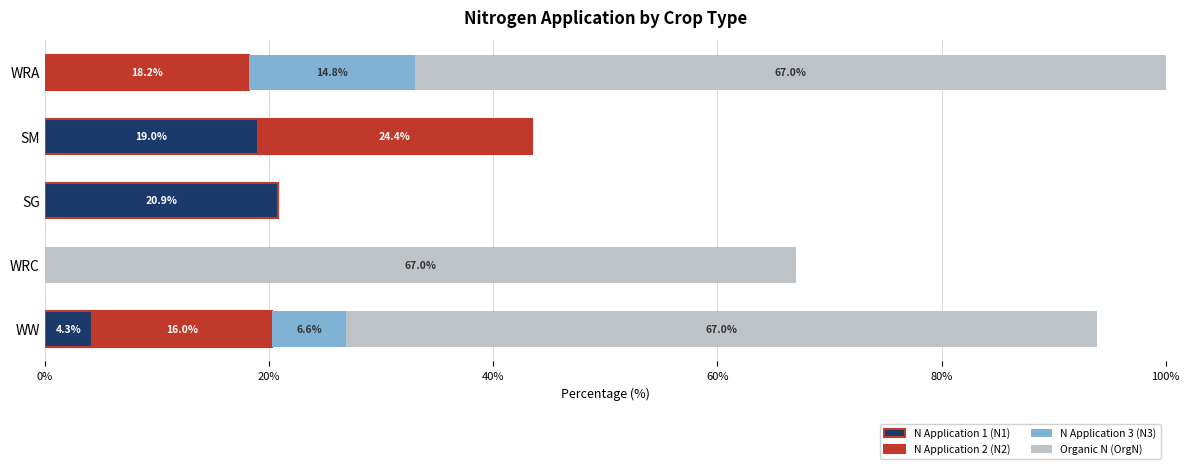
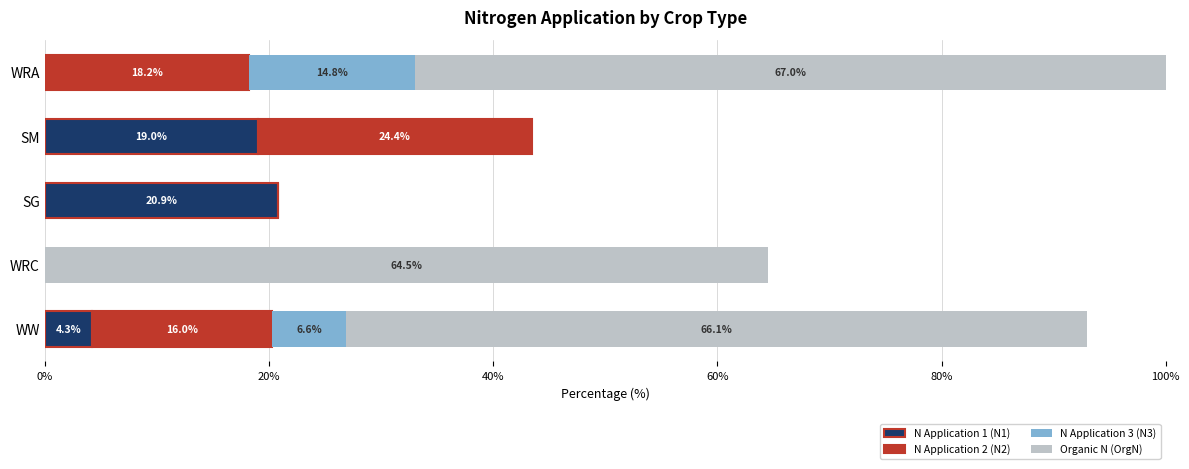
  {
    "N Application 1 (N1)": {
      "SM": "19.0%",
      "SG": "20.9%",
      "WW": "4.3%"
    },
    "N Application 2 (N2)": {
      "WRA": "18.2%",
      "SM": "24.4%",
      "WW": "16.0%"
    },
    "N Application 3 (N3)": {
      "WRA": "14.8%",
      "WW": "6.6%"
    },
    "Organic N (OrgN)": {
      "WRA": "67.0%",
-     "WRC": "67.0%",
-     "WW": "67.0%"
+     "WRC": "64.5%",
+     "WW": "66.1%"
    }
  }
